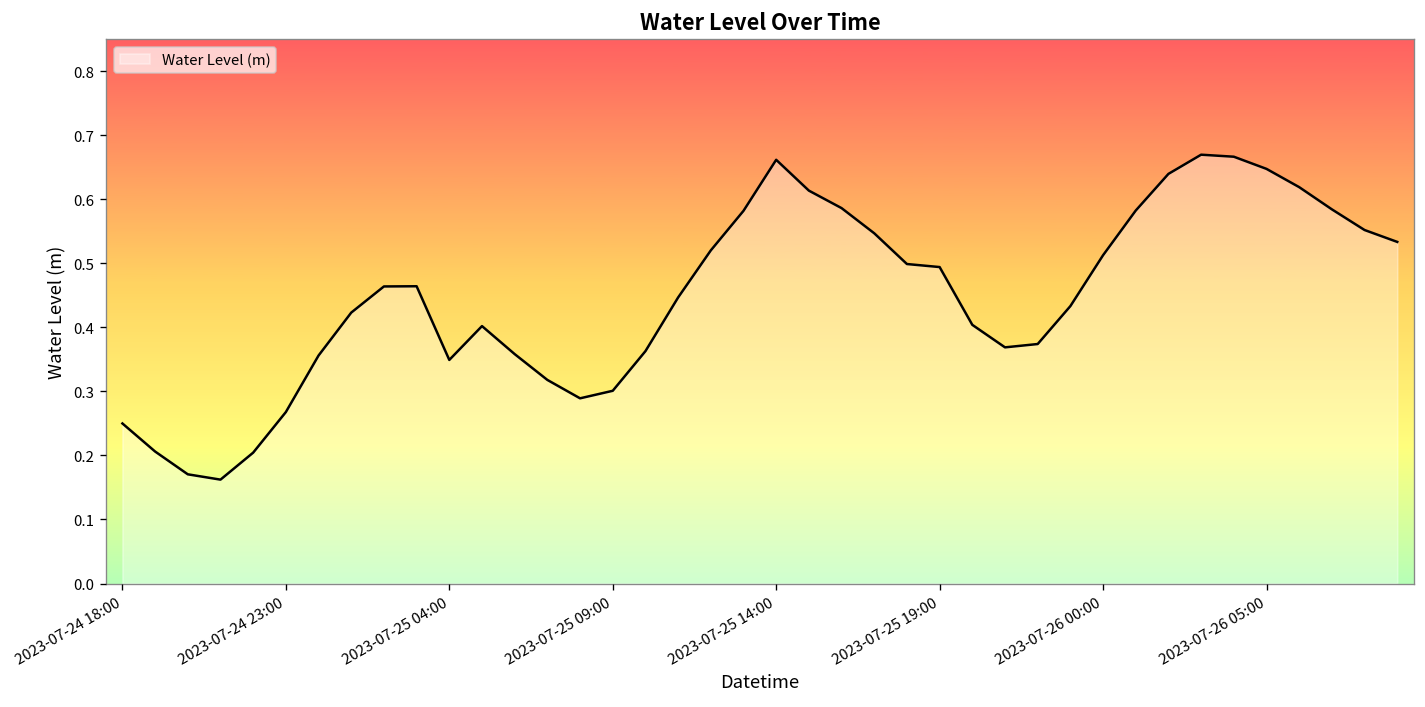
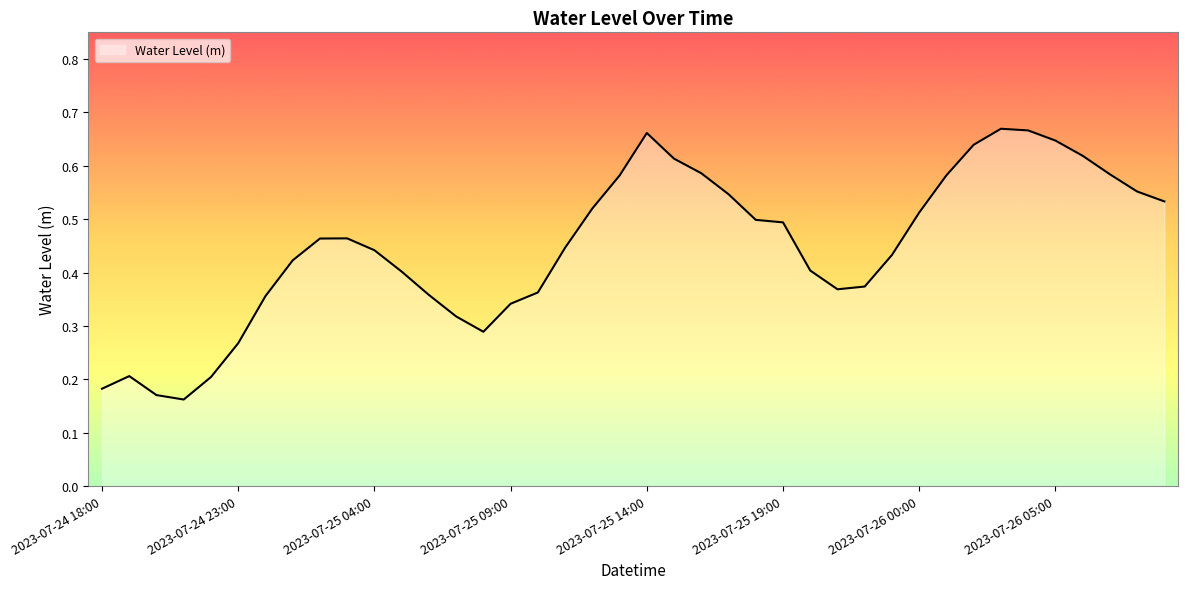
  {
-   "2023-07-24 18:00": 0.25,
+   "2023-07-24 18:00": 0.18,
    "2023-07-24 23:00": 0.27,
-   "2023-07-25 04:00": 0.35,
-   "2023-07-25 09:00": 0.30,
+   "2023-07-25 04:00": 0.44,
+   "2023-07-25 09:00": 0.34,
    "2023-07-25 14:00": 0.66,
    "2023-07-25 19:00": 0.49,
    "2023-07-26 00:00": 0.51,
    "2023-07-26 05:00": 0.65
  }
